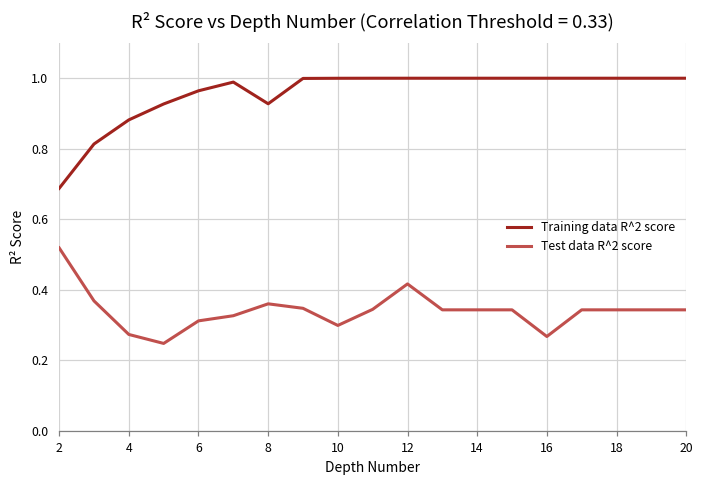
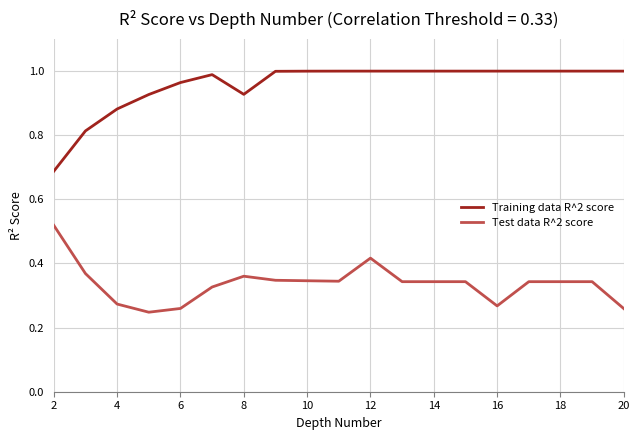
  {
    "Training data R^2 score": {
      "2": 0.69,
      "4": 0.88,
      "6": 0.96,
      "8": 0.93,
      "10": 1.00,
      "12": 1.00,
      "14": 1.00,
      "16": 1.00,
      "18": 1.00,
      "20": 1.00
    },
    "Test data R^2 score": {
      "2": 0.52,
      "4": 0.27,
-     "6": 0.31,
+     "6": 0.26,
      "8": 0.36,
-     "10": 0.30,
+     "10": 0.35,
      "12": 0.42,
      "14": 0.34,
      "16": 0.27,
      "18": 0.34,
-     "20": 0.34
+     "20": 0.26
    }
  }
